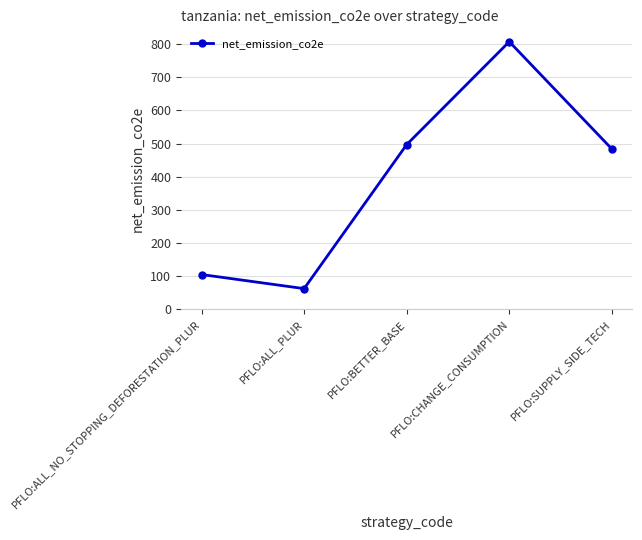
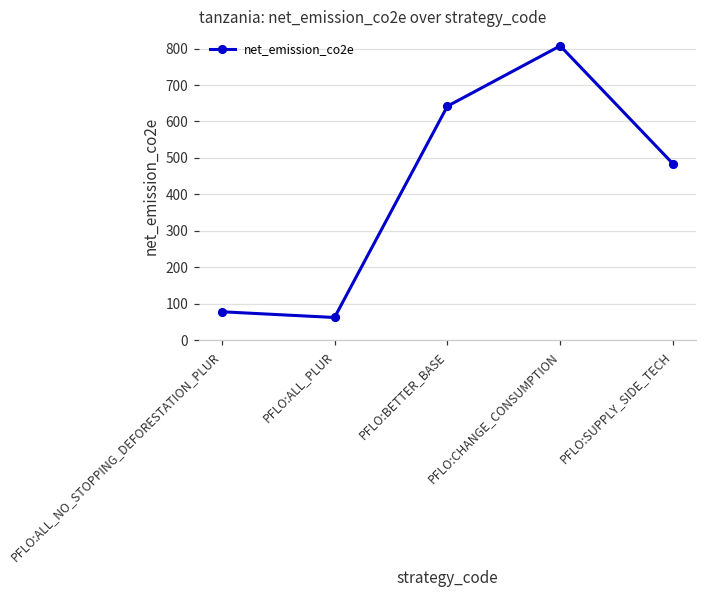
  {
-   "PFLO:ALL_NO_STOPPING_DEFORESTATION_PLUR": 100,
+   "PFLO:ALL_NO_STOPPING_DEFORESTATION_PLUR": 80,
    "PFLO:ALL_PLUR": 60,
-   "PFLO:BETTER_BASE": 500,
+   "PFLO:BETTER_BASE": 640,
    "PFLO:CHANGE_CONSUMPTION": 810,
    "PFLO:SUPPLY_SIDE_TECH": 480
  }
